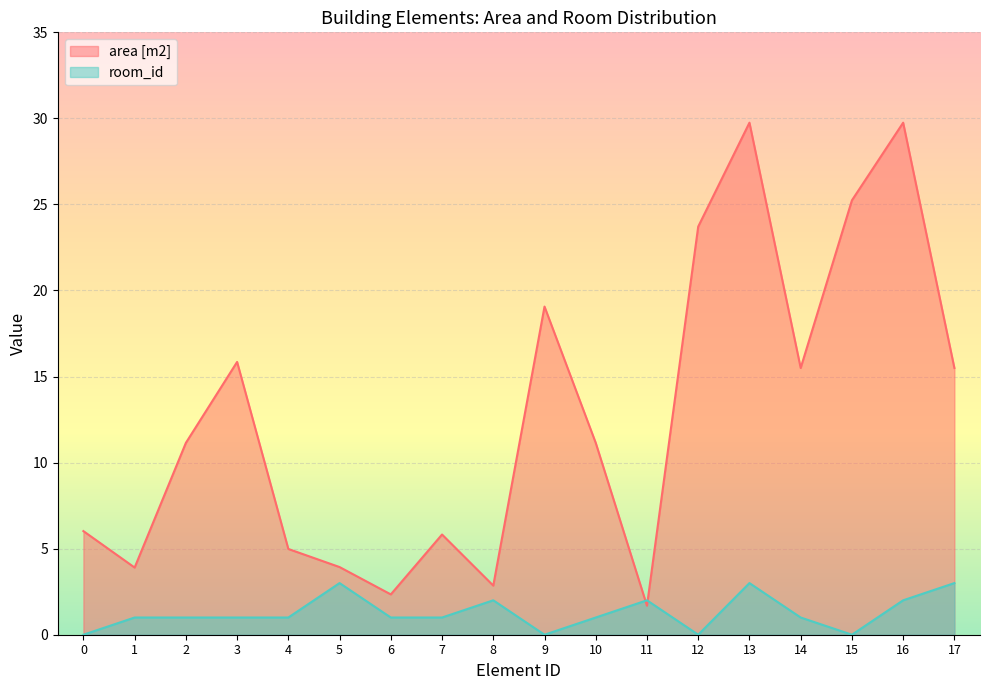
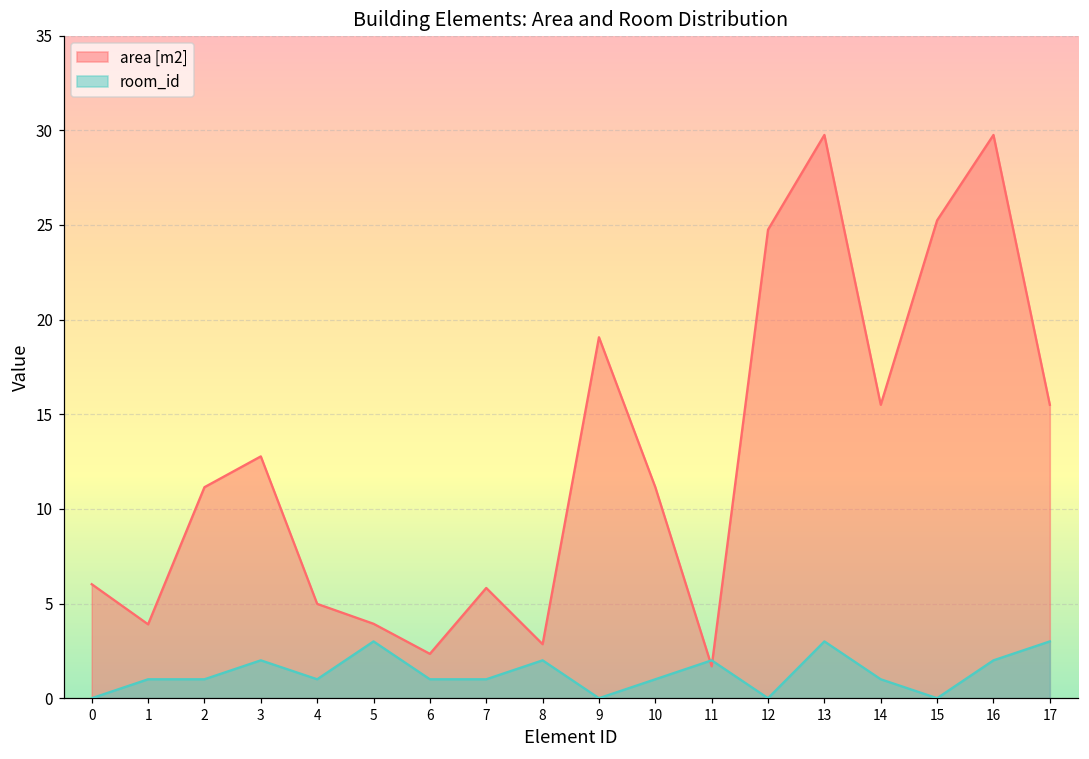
  {
    "area [m2]": {
      "0": 6.0,
      "1": 3.9,
      "2": 11.1,
-     "3": 15.8,
+     "3": 12.8,
      "4": 5.0,
      "5": 3.9,
      "6": 2.3,
      "7": 5.8,
      "8": 2.9,
      "9": 19.1,
      "10": 11.1,
      "11": 1.7,
-     "12": 23.7,
+     "12": 24.7,
      "13": 29.8,
      "14": 15.5,
      "15": 25.2,
      "16": 29.8,
      "17": 15.5
    },
    "room_id": {
      "0": 0,
      "1": 1,
      "2": 1,
-     "3": 1,
+     "3": 2,
      "4": 1,
      "5": 3,
      "6": 1,
      "7": 1,
      "8": 2,
      "9": 0,
      "10": 1,
      "11": 2,
      "12": 0,
      "13": 3,
      "14": 1,
      "15": 0,
      "16": 2,
      "17": 3
    }
  }
